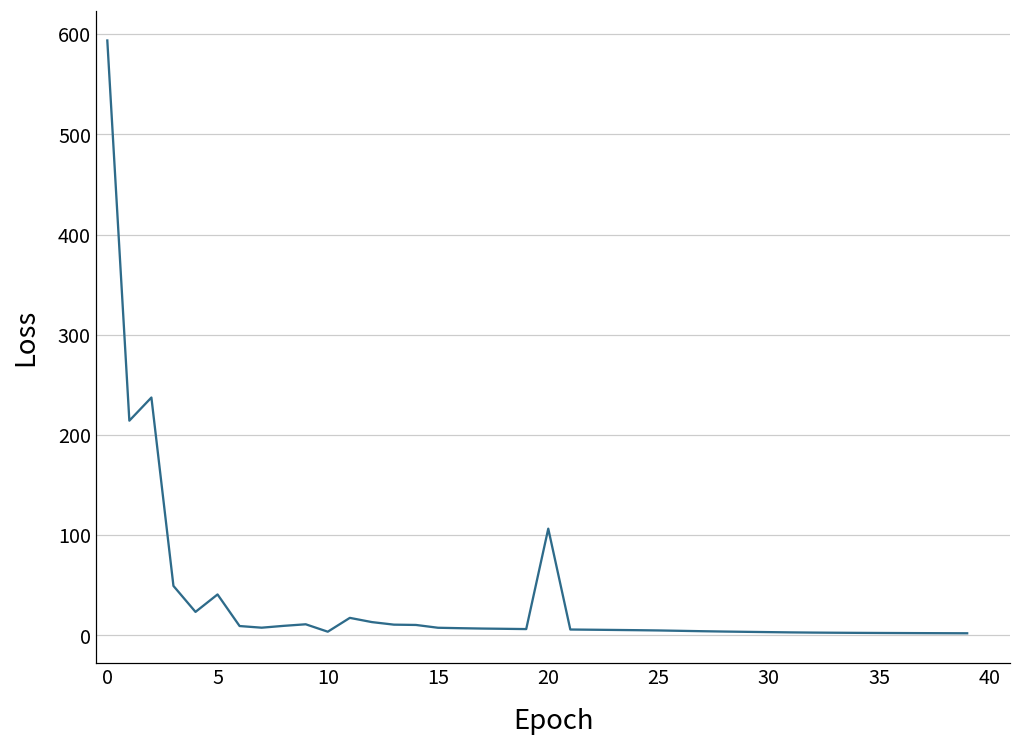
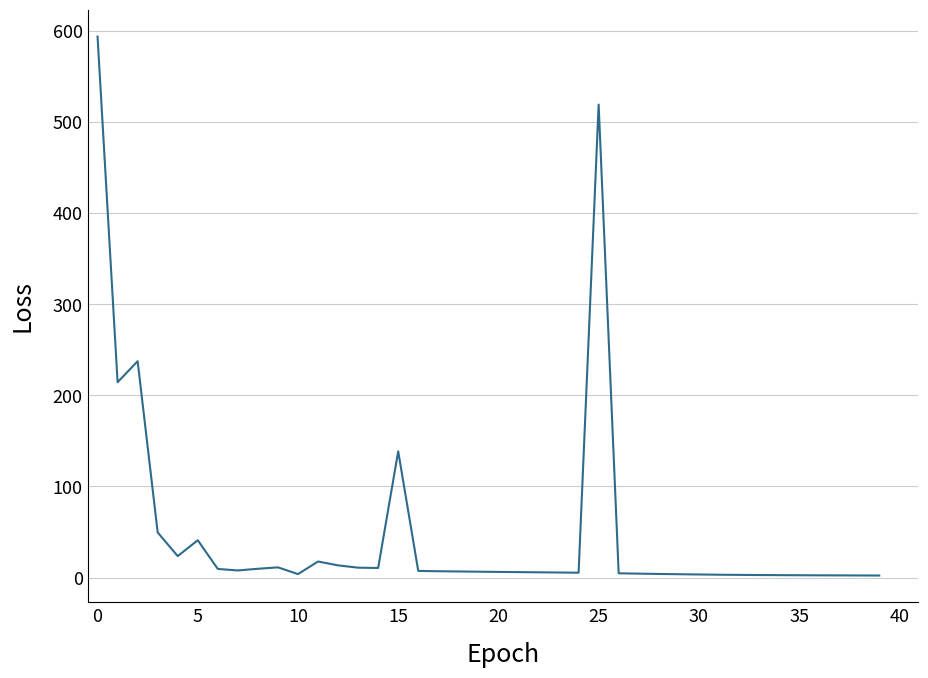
  {
    "0": 590,
    "5": 40,
    "10": 0,
-   "15": 10,
-   "20": 110,
-   "25": 10,
+   "15": 140,
+   "20": 10,
+   "25": 520,
    "30": 0,
    "35": 0
  }
